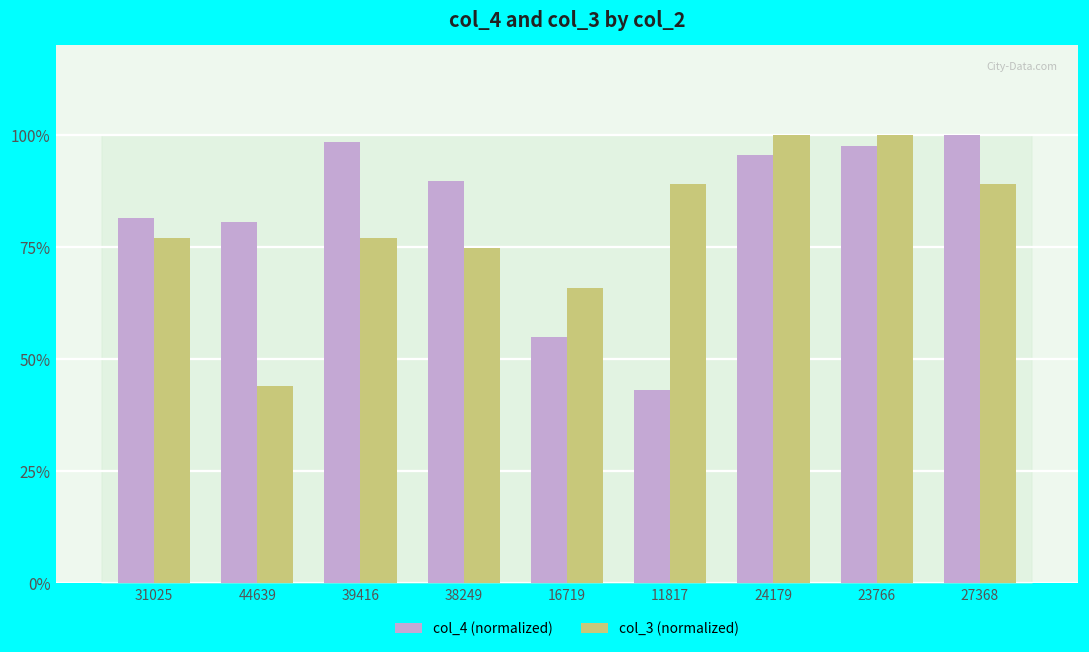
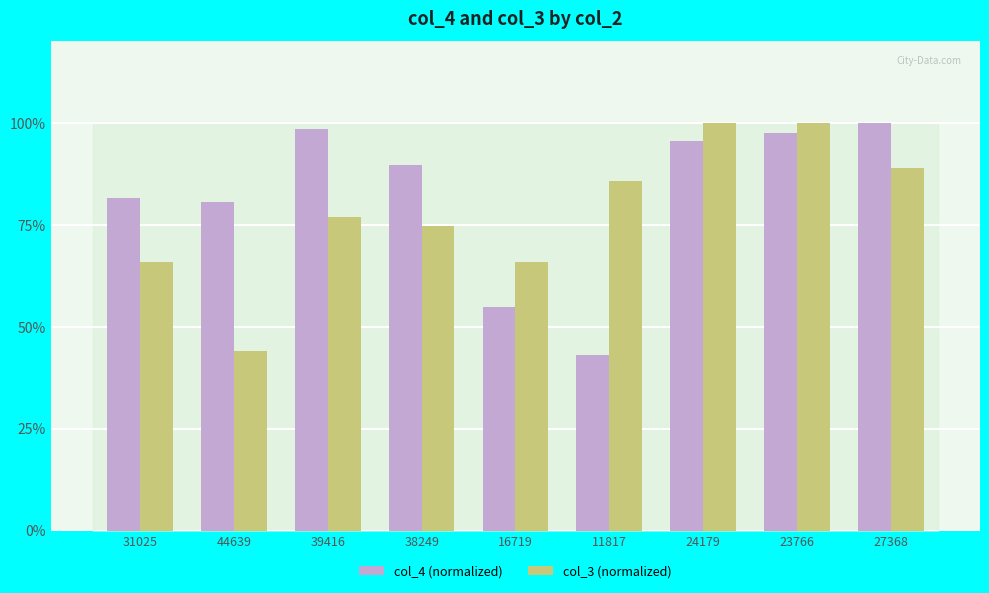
  {
    "col_4 (normalized)": {
      "31025": "82%",
      "44639": "81%",
      "39416": "98%",
      "38249": "90%",
      "16719": "55%",
      "11817": "43%",
      "24179": "96%",
      "23766": "98%",
      "27368": "100%"
    },
    "col_3 (normalized)": {
-     "31025": "77%",
+     "31025": "66%",
      "44639": "44%",
      "39416": "77%",
      "38249": "75%",
      "16719": "66%",
-     "11817": "89%",
+     "11817": "86%",
      "24179": "100%",
      "23766": "100%",
      "27368": "89%"
    }
  }
